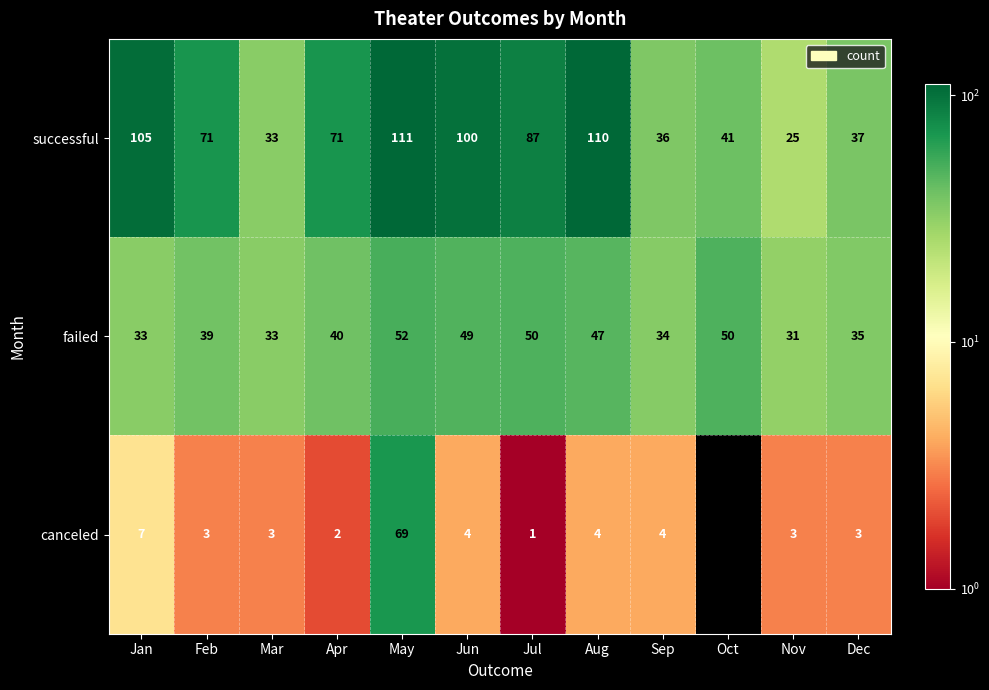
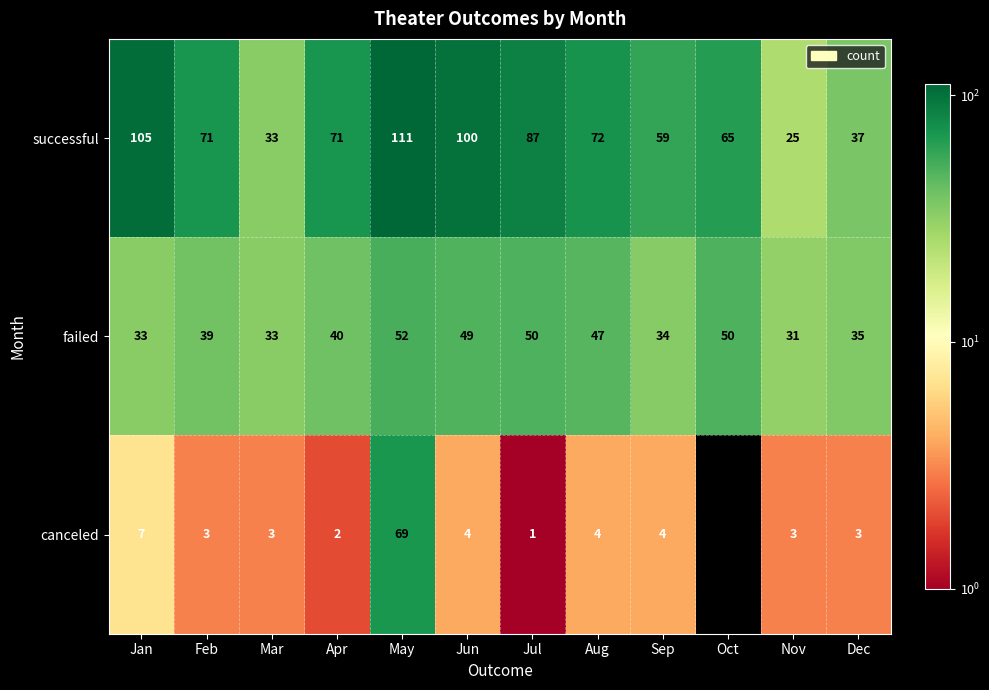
  {
    "successful": {
      "Jan": 105,
      "Feb": 71,
      "Mar": 33,
      "Apr": 71,
      "May": 111,
      "Jun": 100,
      "Jul": 87,
-     "Aug": 110,
-     "Sep": 36,
-     "Oct": 41,
+     "Aug": 72,
+     "Sep": 59,
+     "Oct": 65,
      "Nov": 25,
      "Dec": 37
    },
    "failed": {
      "Jan": 33,
      "Feb": 39,
      "Mar": 33,
      "Apr": 40,
      "May": 52,
      "Jun": 49,
      "Jul": 50,
      "Aug": 47,
      "Sep": 34,
      "Oct": 50,
      "Nov": 31,
      "Dec": 35
    },
    "canceled": {
      "Jan": 7,
      "Feb": 3,
      "Mar": 3,
      "Apr": 2,
      "May": 69,
      "Jun": 4,
      "Jul": 1,
      "Aug": 4,
      "Sep": 4,
      "Nov": 3,
      "Dec": 3
    }
  }
